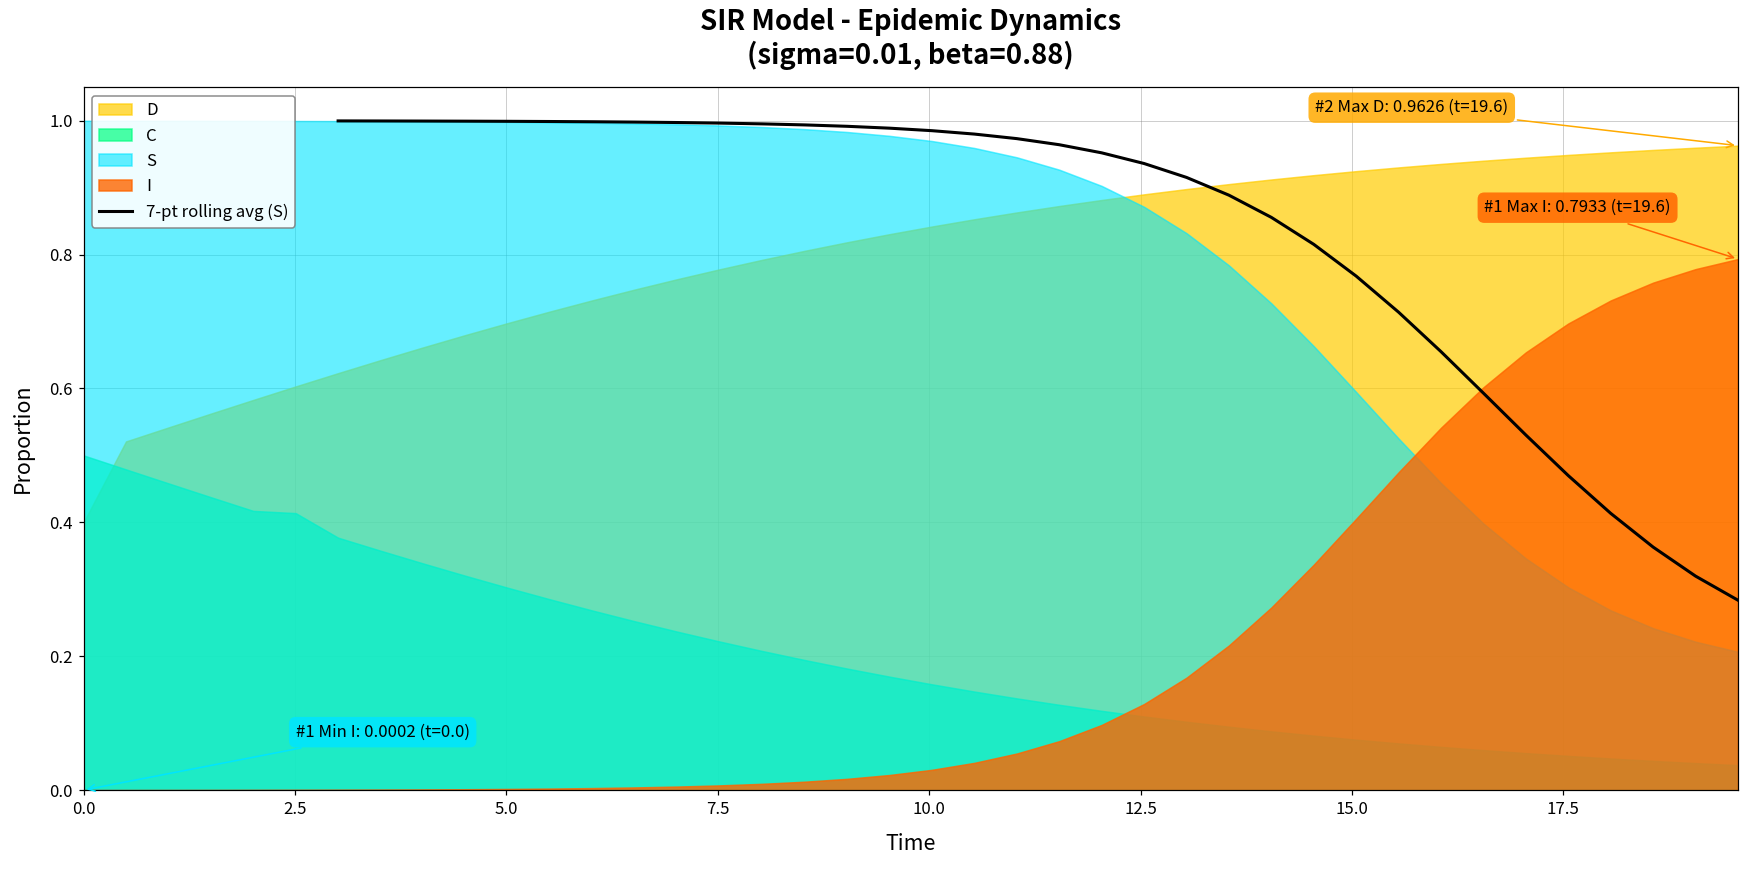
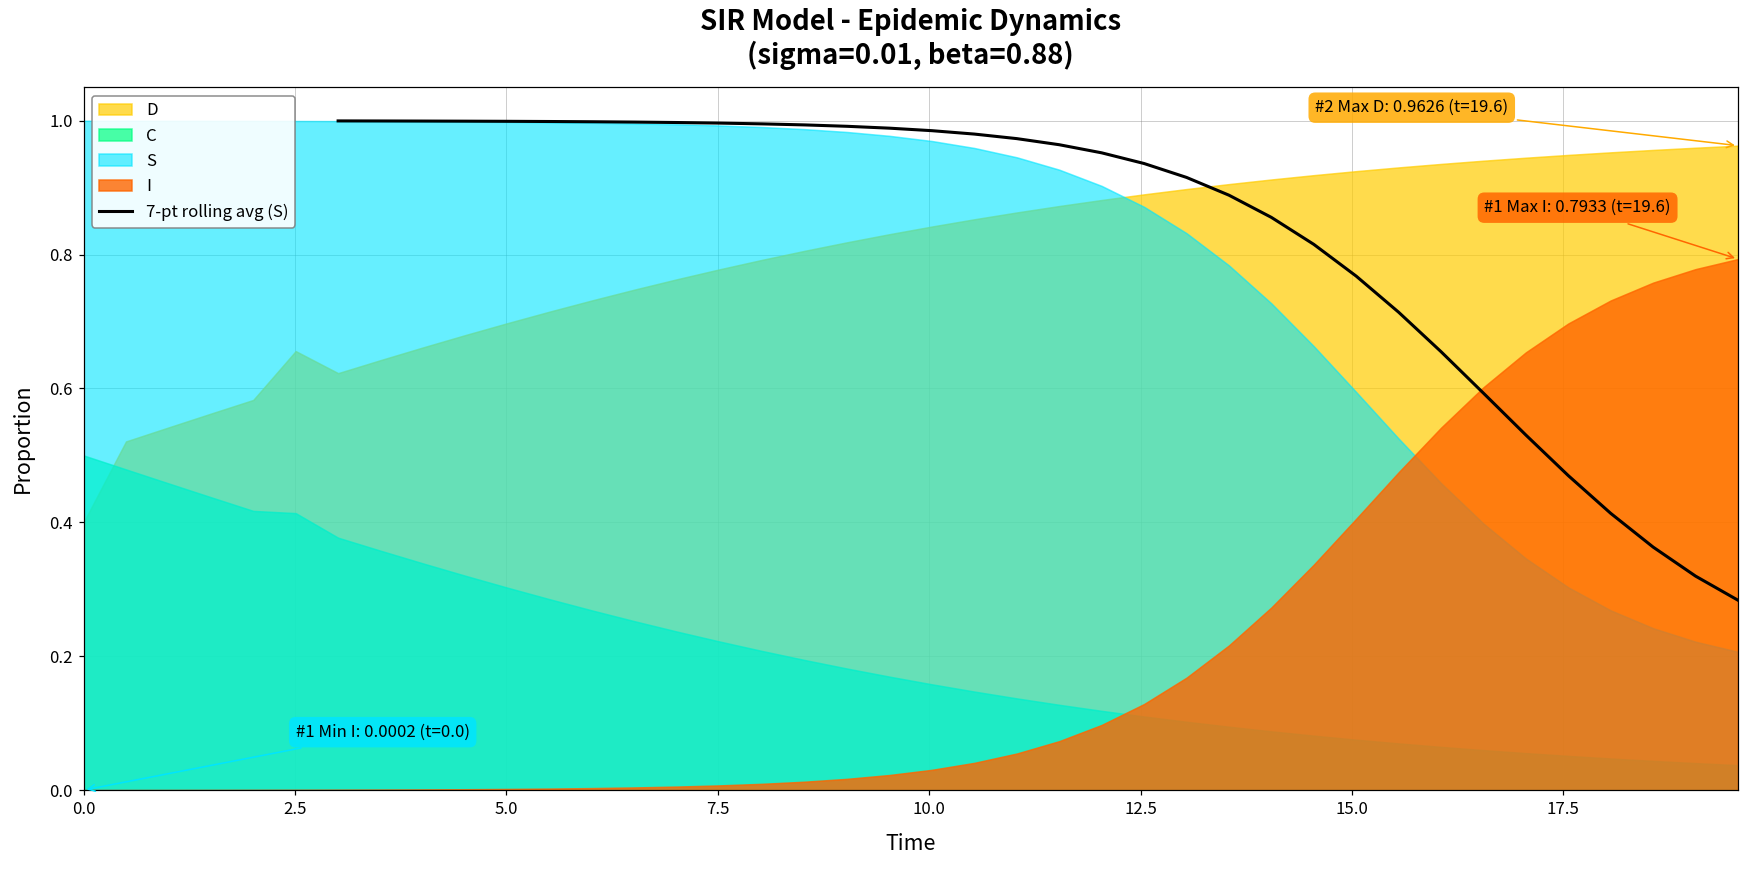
  {
    "D": {
      "0.0": 0.40,
-     "2.5": 0.60
+     "2.5": 0.66
    },
    "C": {
      "0.0": 0.50,
      "2.5": 0.41
    },
    "S": {
      "0.0": 1.00,
      "2.5": 1.00
    }
  }
